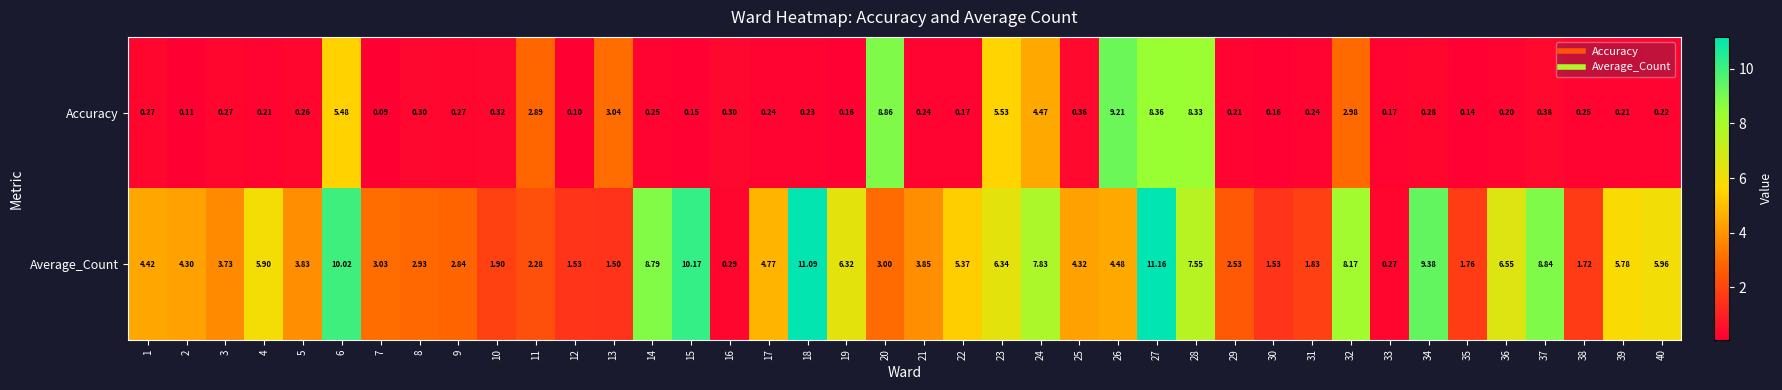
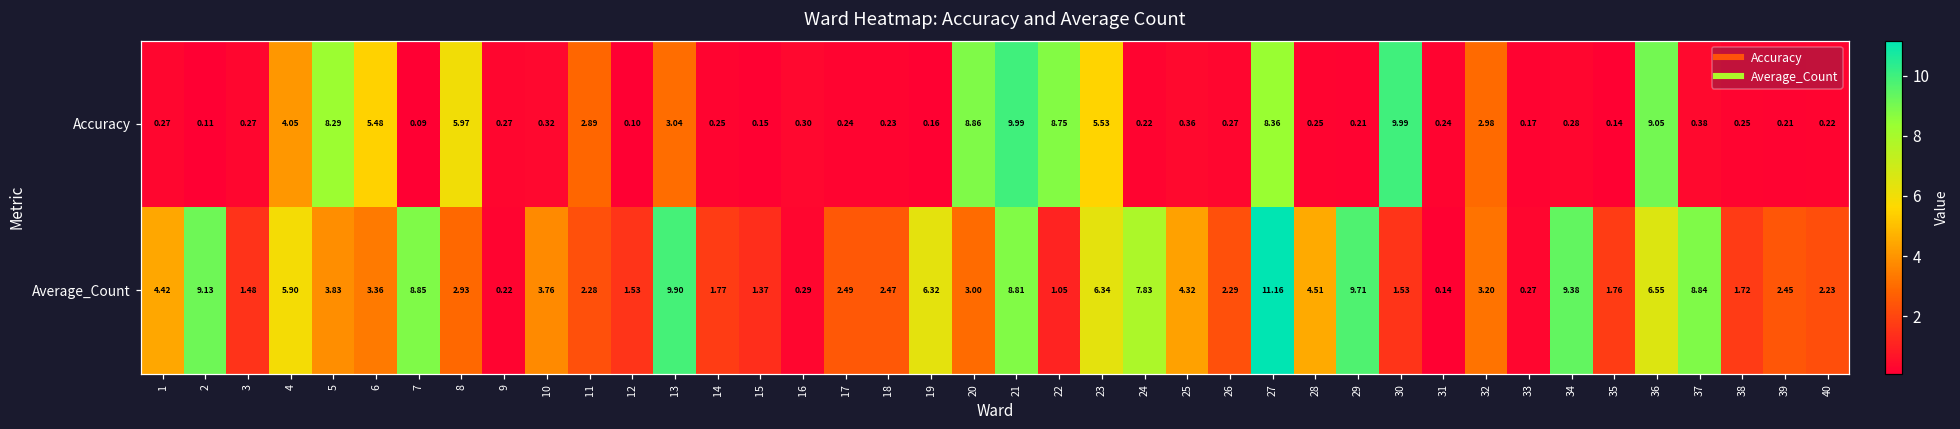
  {
    "Accuracy": {
      "1": 0.27,
      "2": 0.11,
      "3": 0.27,
-     "4": 0.21,
-     "5": 0.26,
+     "4": 4.05,
+     "5": 8.29,
      "6": 5.48,
      "7": 0.09,
-     "8": 0.30,
+     "8": 5.97,
      "9": 0.27,
      "10": 0.32,
      "11": 2.89,
      "12": 0.10,
      "13": 3.04,
      "14": 0.25,
      "15": 0.15,
      "16": 0.30,
      "17": 0.24,
      "18": 0.23,
      "19": 0.16,
      "20": 8.86,
-     "21": 0.24,
-     "22": 0.17,
+     "21": 9.99,
+     "22": 8.75,
      "23": 5.53,
-     "24": 4.47,
+     "24": 0.22,
      "25": 0.36,
-     "26": 9.21,
+     "26": 0.27,
      "27": 8.36,
-     "28": 8.33,
+     "28": 0.25,
      "29": 0.21,
-     "30": 0.16,
+     "30": 9.99,
      "31": 0.24,
      "32": 2.98,
      "33": 0.17,
      "34": 0.28,
      "35": 0.14,
-     "36": 0.20,
+     "36": 9.05,
      "37": 0.38,
      "38": 0.25,
      "39": 0.21,
      "40": 0.22
    },
    "Average_Count": {
      "1": 4.42,
-     "2": 4.30,
-     "3": 3.73,
+     "2": 9.13,
+     "3": 1.48,
      "4": 5.90,
      "5": 3.83,
-     "6": 10.02,
-     "7": 3.03,
+     "6": 3.36,
+     "7": 8.85,
      "8": 2.93,
-     "9": 2.84,
-     "10": 1.90,
+     "9": 0.22,
+     "10": 3.76,
      "11": 2.28,
      "12": 1.53,
-     "13": 1.50,
-     "14": 8.79,
-     "15": 10.17,
+     "13": 9.90,
+     "14": 1.77,
+     "15": 1.37,
      "16": 0.29,
-     "17": 4.77,
-     "18": 11.09,
+     "17": 2.49,
+     "18": 2.47,
      "19": 6.32,
      "20": 3.00,
-     "21": 3.85,
-     "22": 5.37,
+     "21": 8.81,
+     "22": 1.05,
      "23": 6.34,
      "24": 7.83,
      "25": 4.32,
-     "26": 4.48,
+     "26": 2.29,
      "27": 11.16,
-     "28": 7.55,
-     "29": 2.53,
+     "28": 4.51,
+     "29": 9.71,
      "30": 1.53,
-     "31": 1.83,
-     "32": 8.17,
+     "31": 0.14,
+     "32": 3.20,
      "33": 0.27,
      "34": 9.38,
      "35": 1.76,
      "36": 6.55,
      "37": 8.84,
      "38": 1.72,
-     "39": 5.78,
-     "40": 5.96
+     "39": 2.45,
+     "40": 2.23
    }
  }
